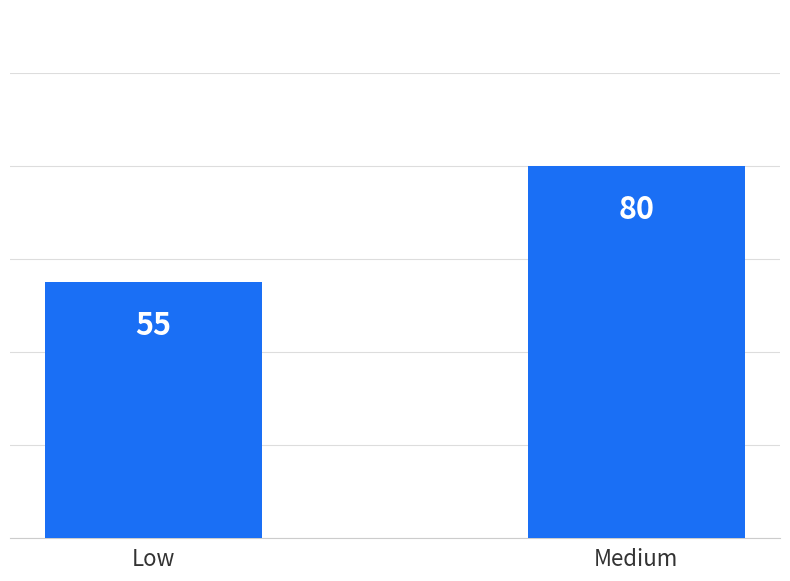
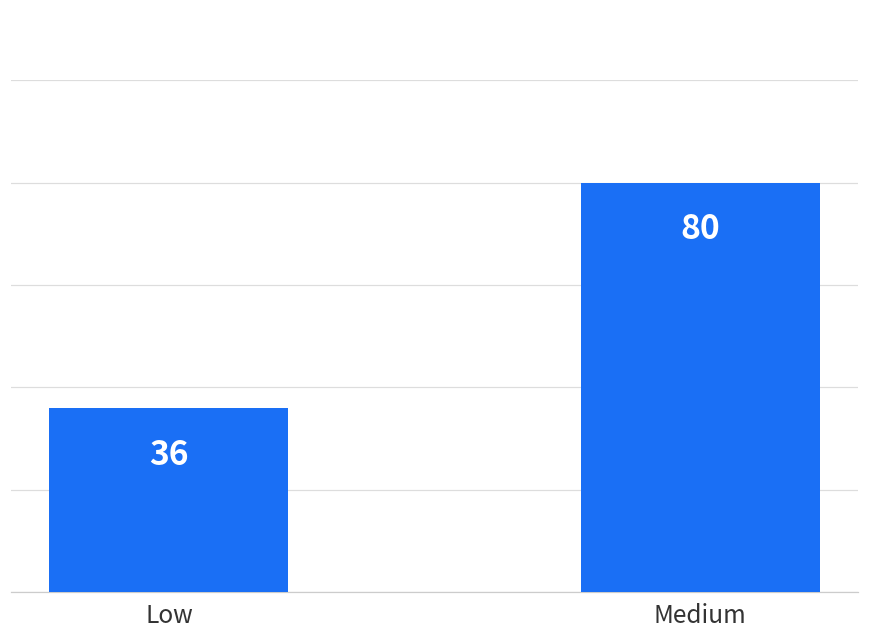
  {
-   "Low": 55,
+   "Low": 36,
    "Medium": 80
  }
